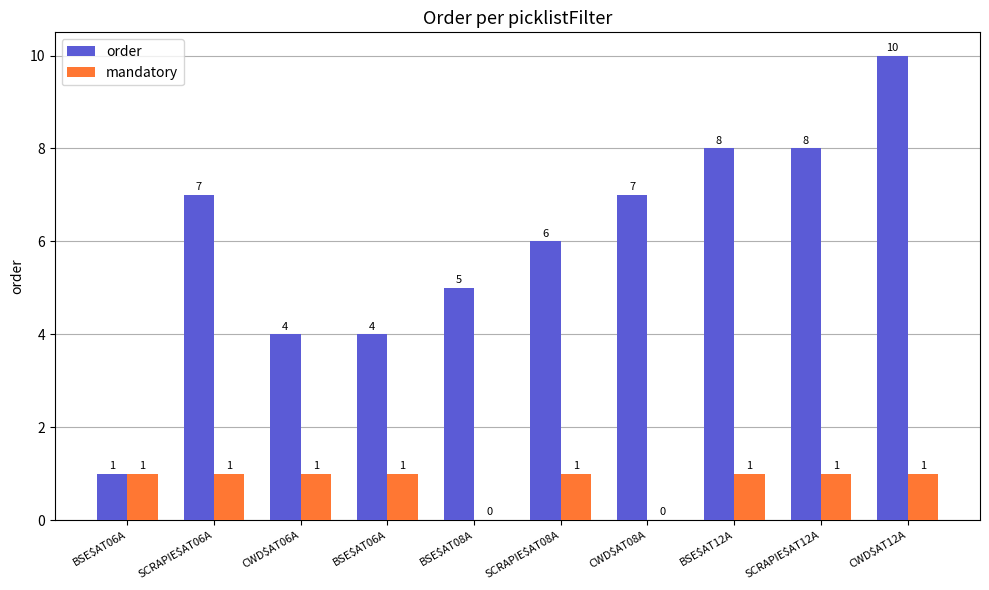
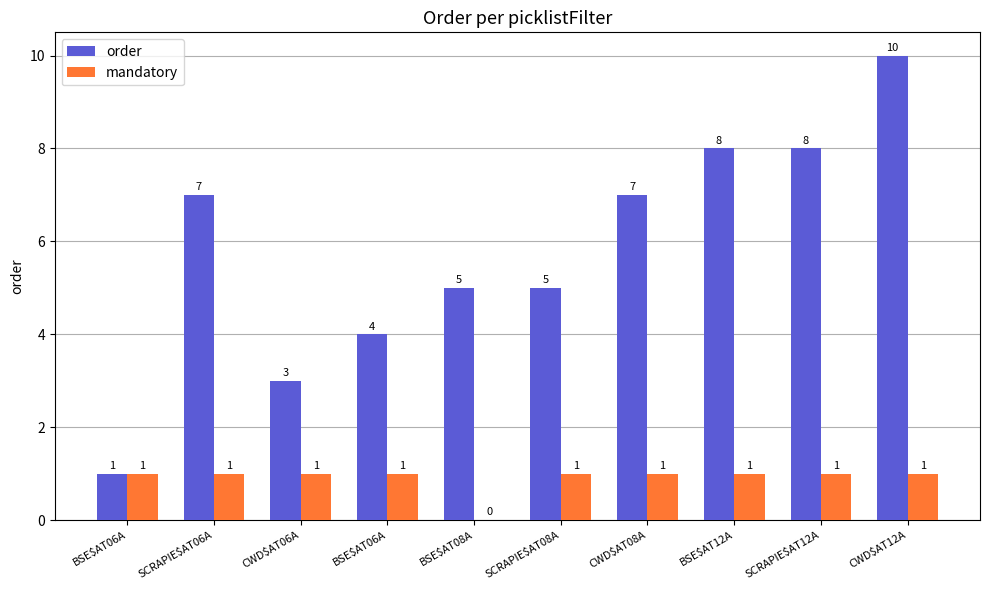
  {
    "order": {
      "SCRAPIE$AT06A": 7,
-     "CWD$AT06A": 4,
+     "CWD$AT06A": 3,
      "BSE$AT08A": 5,
-     "SCRAPIE$AT08A": 6,
+     "SCRAPIE$AT08A": 5,
      "CWD$AT08A": 7,
      "BSE$AT12A": 8,
      "SCRAPIE$AT12A": 8,
      "CWD$AT12A": 10
    },
    "mandatory": {
      "SCRAPIE$AT06A": 1,
      "CWD$AT06A": 1,
      "BSE$AT08A": 0,
      "SCRAPIE$AT08A": 1,
-     "CWD$AT08A": 0,
+     "CWD$AT08A": 1,
      "BSE$AT12A": 1,
      "SCRAPIE$AT12A": 1,
      "CWD$AT12A": 1
    }
  }
